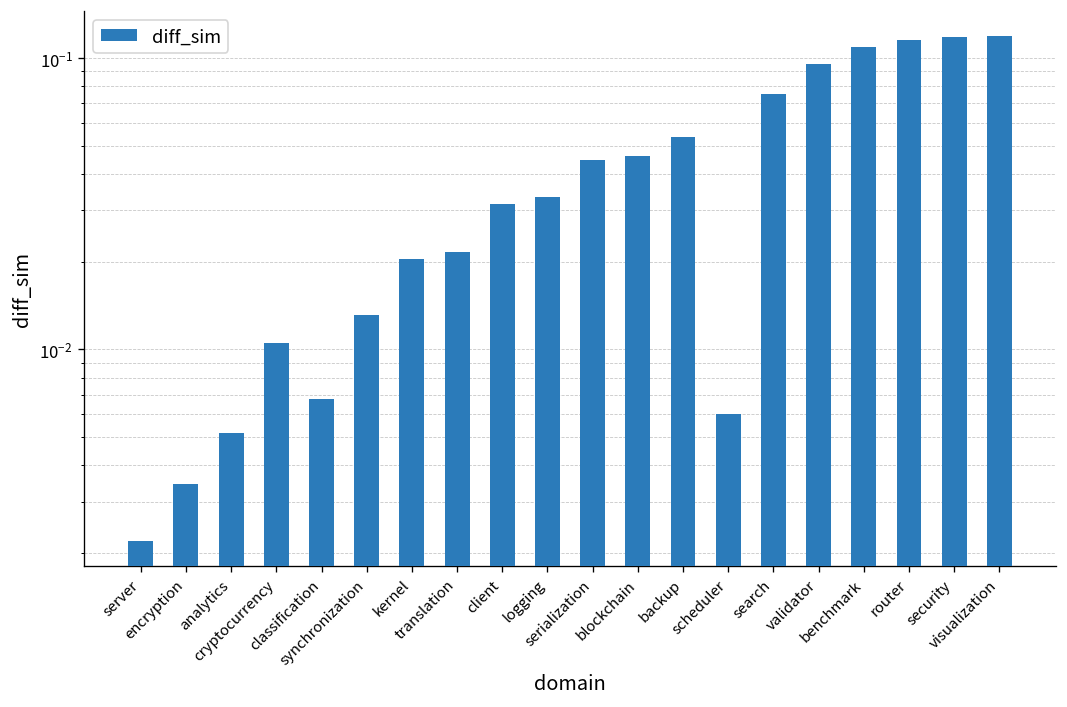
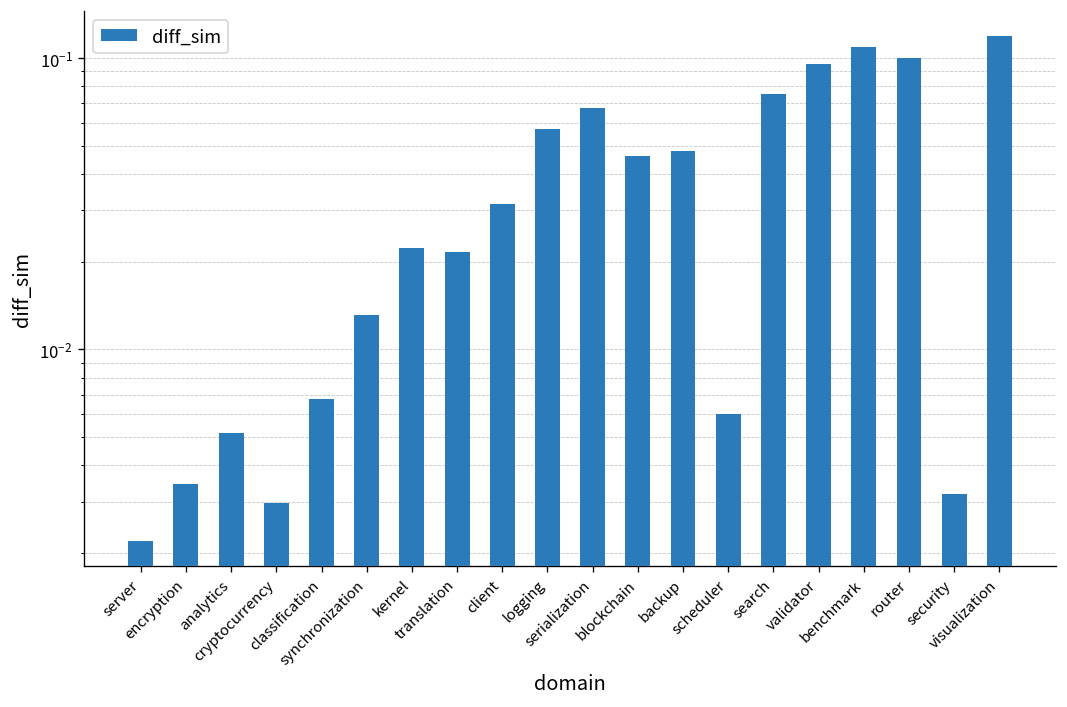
  {
    "server": 0.0022,
    "encryption": 0.0035,
    "analytics": 0.0052,
-   "cryptocurrency": 0.0105,
+   "cryptocurrency": 0.0030,
    "classification": 0.0068,
    "synchronization": 0.013,
-   "kernel": 0.020,
+   "kernel": 0.022,
    "translation": 0.022,
    "client": 0.031,
-   "logging": 0.033,
-   "serialization": 0.045,
+   "logging": 0.057,
+   "serialization": 0.067,
    "blockchain": 0.046,
-   "backup": 0.054,
+   "backup": 0.048,
    "scheduler": 0.0060,
    "search": 0.075,
    "validator": 0.095,
    "benchmark": 0.11,
-   "router": 0.12,
-   "security": 0.12,
+   "router": 0.100,
+   "security": 0.0032,
    "visualization": 0.12
  }
